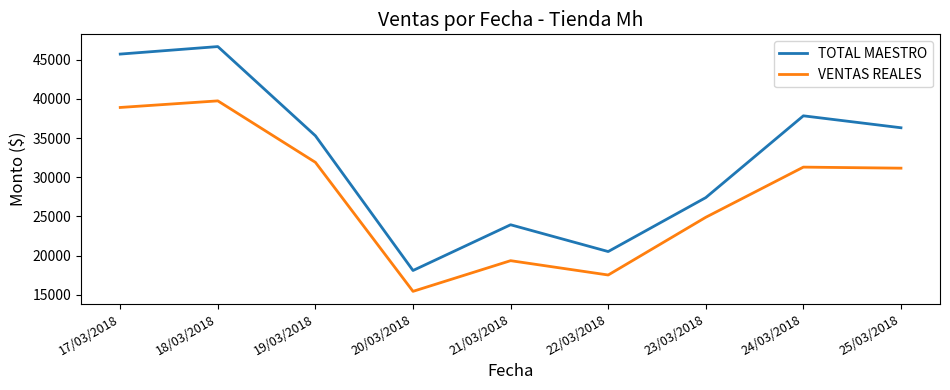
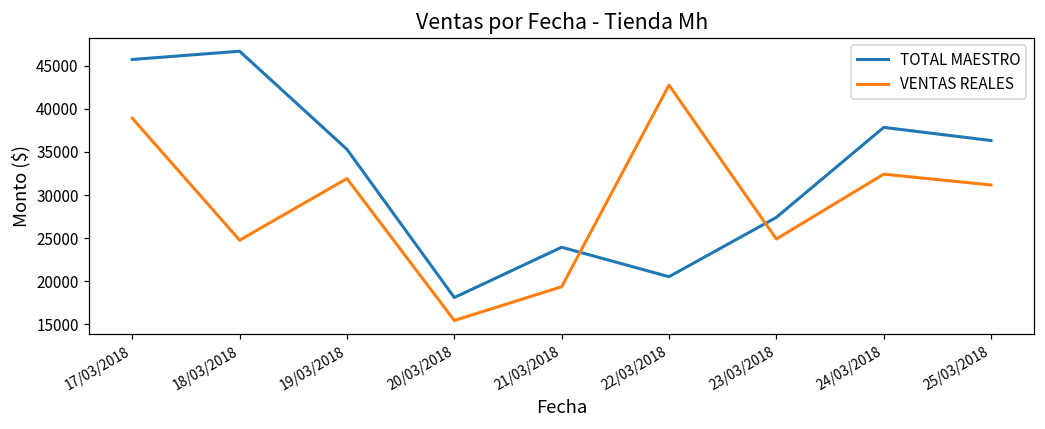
  {
    "TOTAL MAESTRO": {
      "17/03/2018": 46000,
      "18/03/2018": 47000,
      "19/03/2018": 35000,
      "20/03/2018": 18000,
      "21/03/2018": 24000,
      "22/03/2018": 21000,
      "23/03/2018": 27000,
      "24/03/2018": 38000,
      "25/03/2018": 36000
    },
    "VENTAS REALES": {
      "17/03/2018": 39000,
-     "18/03/2018": 40000,
+     "18/03/2018": 25000,
      "19/03/2018": 32000,
      "20/03/2018": 15000,
      "21/03/2018": 19000,
-     "22/03/2018": 18000,
+     "22/03/2018": 43000,
      "23/03/2018": 25000,
-     "24/03/2018": 31000,
+     "24/03/2018": 32000,
      "25/03/2018": 31000
    }
  }
